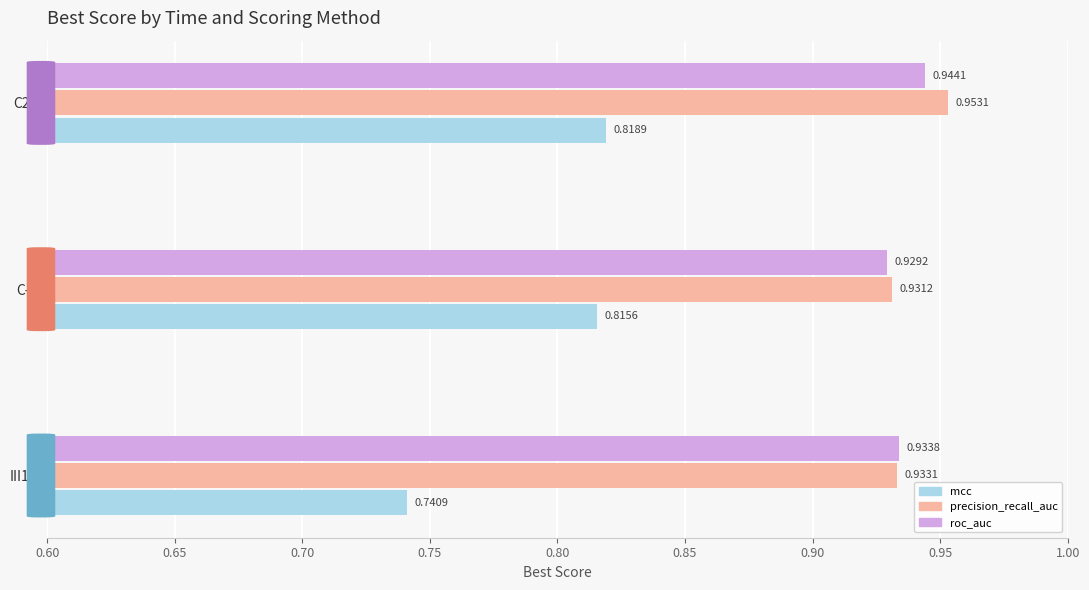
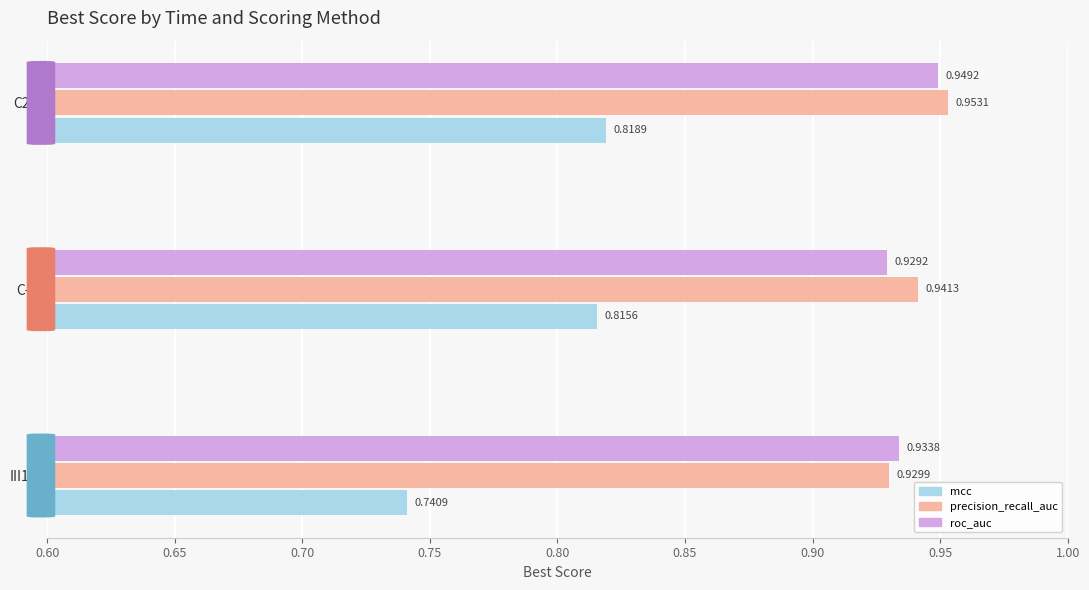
  {
    "mcc": {
      "C28": 0.8189,
      "C-1": 0.8156,
      "III14": 0.7409
    },
    "precision_recall_auc": {
      "C28": 0.9531,
-     "C-1": 0.9312,
-     "III14": 0.9331
+     "C-1": 0.9413,
+     "III14": 0.9299
    },
    "roc_auc": {
-     "C28": 0.9441,
+     "C28": 0.9492,
      "C-1": 0.9292,
      "III14": 0.9338
    }
  }
